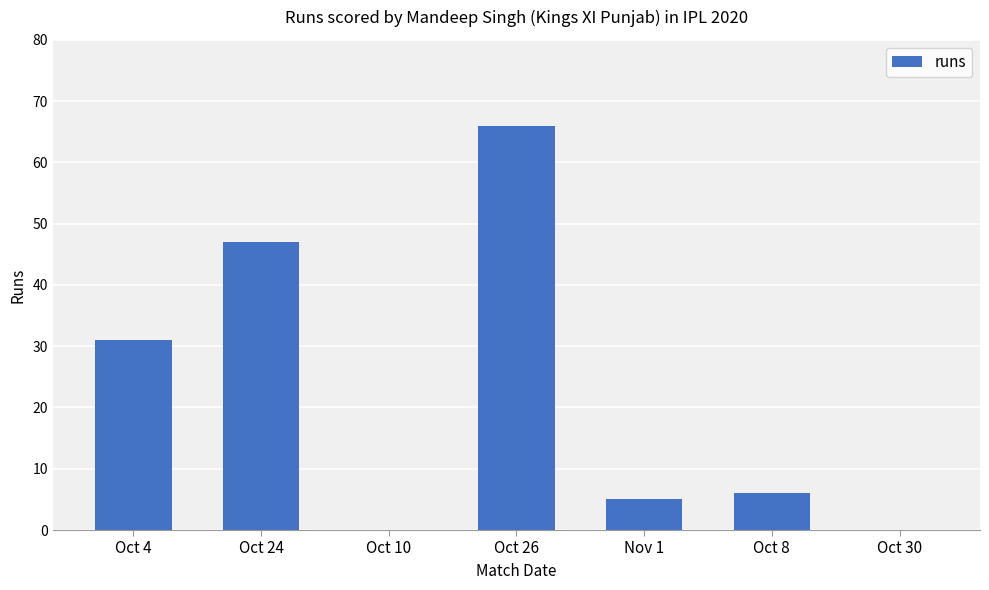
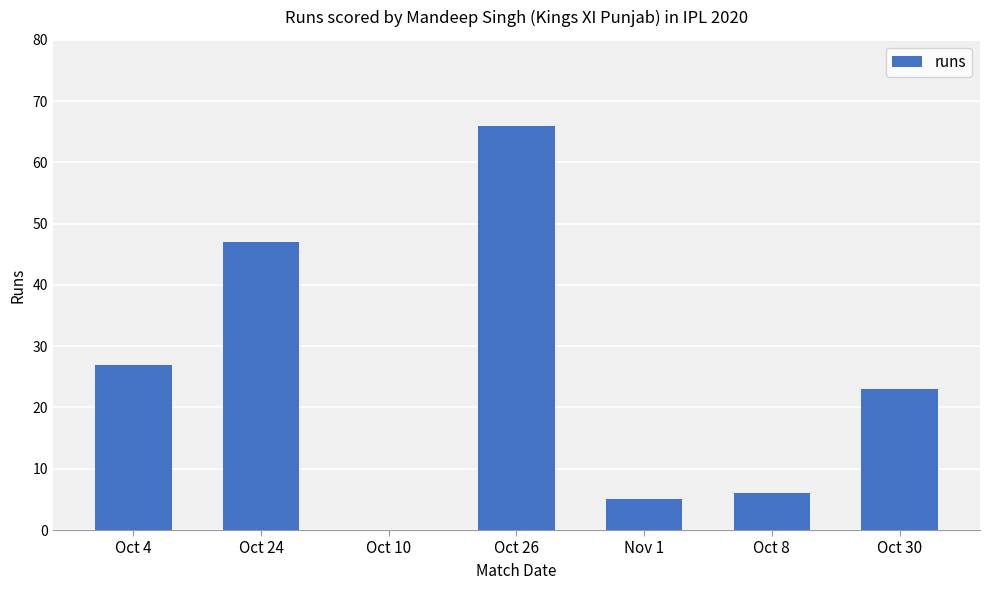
  {
-   "Oct 4": 31,
+   "Oct 4": 27,
    "Oct 24": 47,
    "Oct 10": 0,
    "Oct 26": 66,
    "Nov 1": 5,
    "Oct 8": 6,
-   "Oct 30": 0
+   "Oct 30": 23
  }
